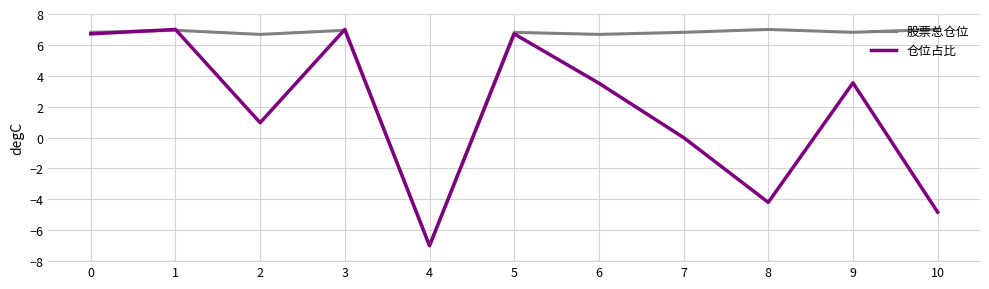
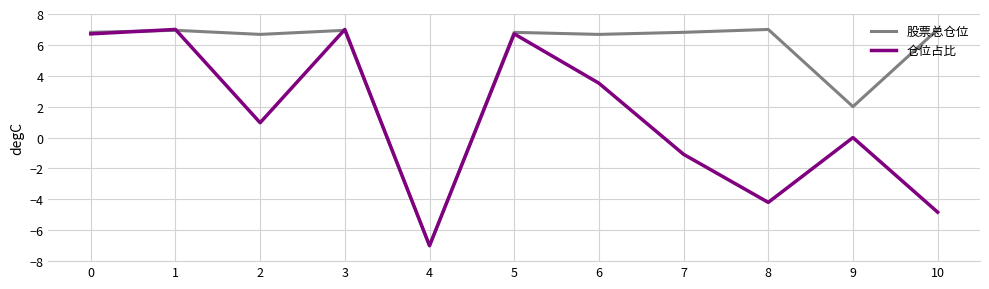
  {
    "股票总仓位": {
      "2": 6.7,
      "6": 6.7,
      "7": 6.8,
      "8": 7.0,
-     "9": 6.8,
+     "9": 2.0,
      "10": 7.0
    },
    "仓位占比": {
      "2": 1.0,
      "6": 3.5,
-     "7": 0.0,
+     "7": -1.1,
      "8": -4.2,
-     "9": 3.5,
+     "9": 0.0,
      "10": -4.8
    }
  }
